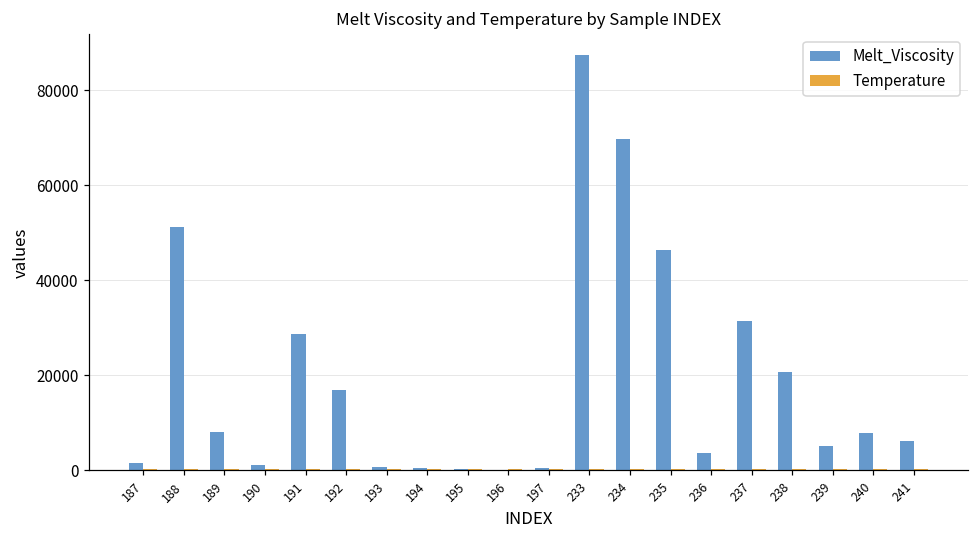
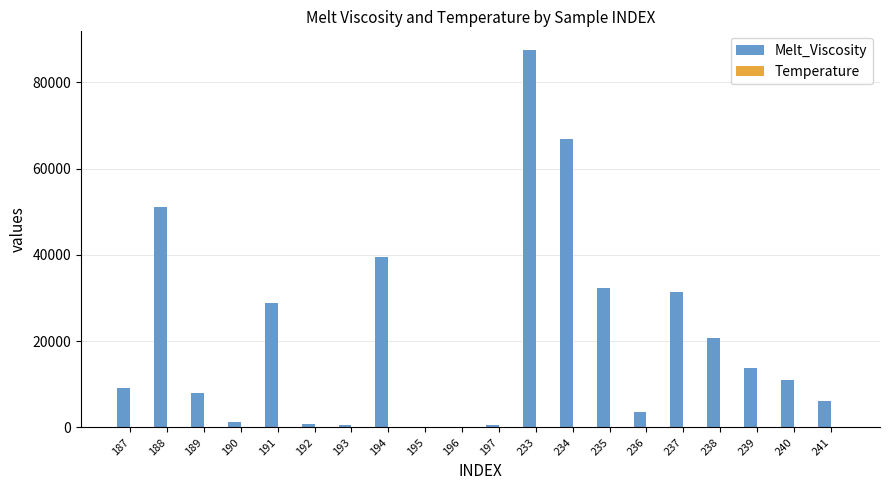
  {
    "Melt_Viscosity": {
-     "187": 1000,
+     "187": 9000,
      "188": 51000,
      "189": 8000,
      "190": 1000,
      "191": 29000,
-     "192": 17000,
+     "192": 1000,
      "193": 1000,
-     "194": 0,
+     "194": 40000,
      "233": 87000,
-     "234": 70000,
-     "235": 46000,
+     "234": 67000,
+     "235": 32000,
      "236": 4000,
      "237": 31000,
      "238": 21000,
-     "239": 5000,
-     "240": 8000,
+     "239": 14000,
+     "240": 11000,
      "241": 6000
    }
  }
